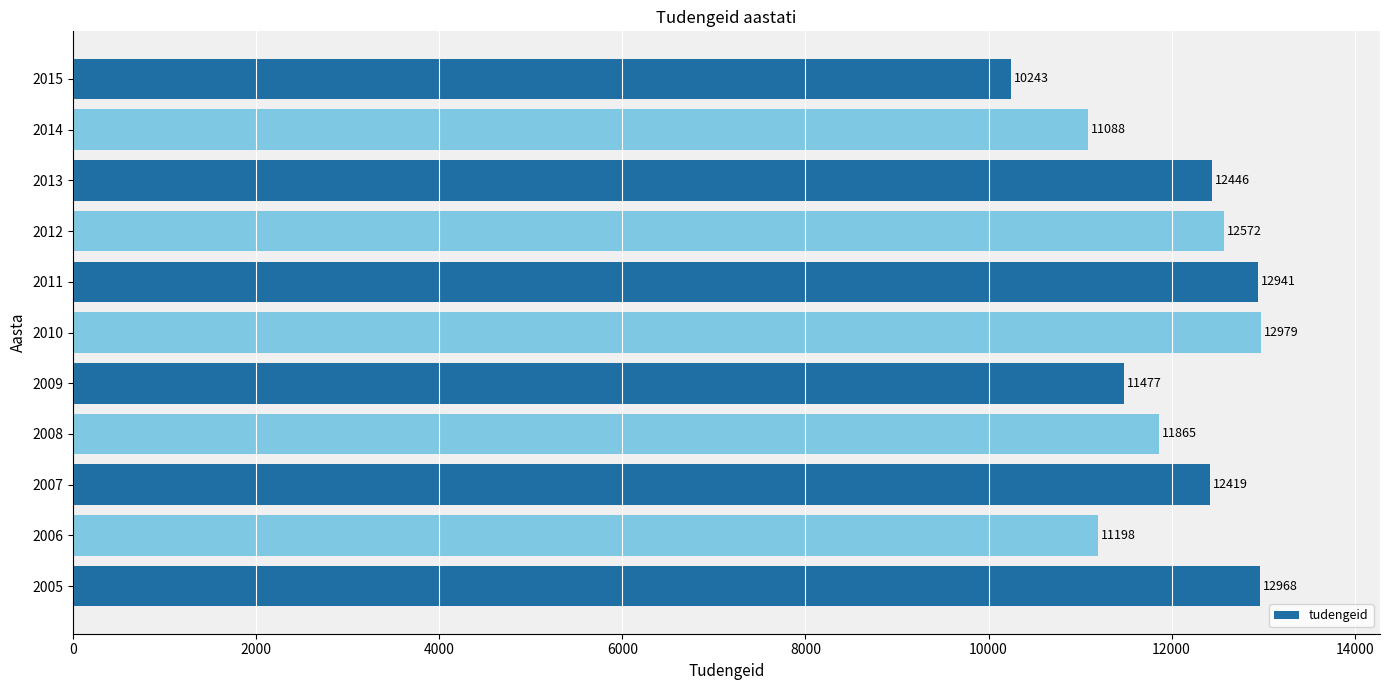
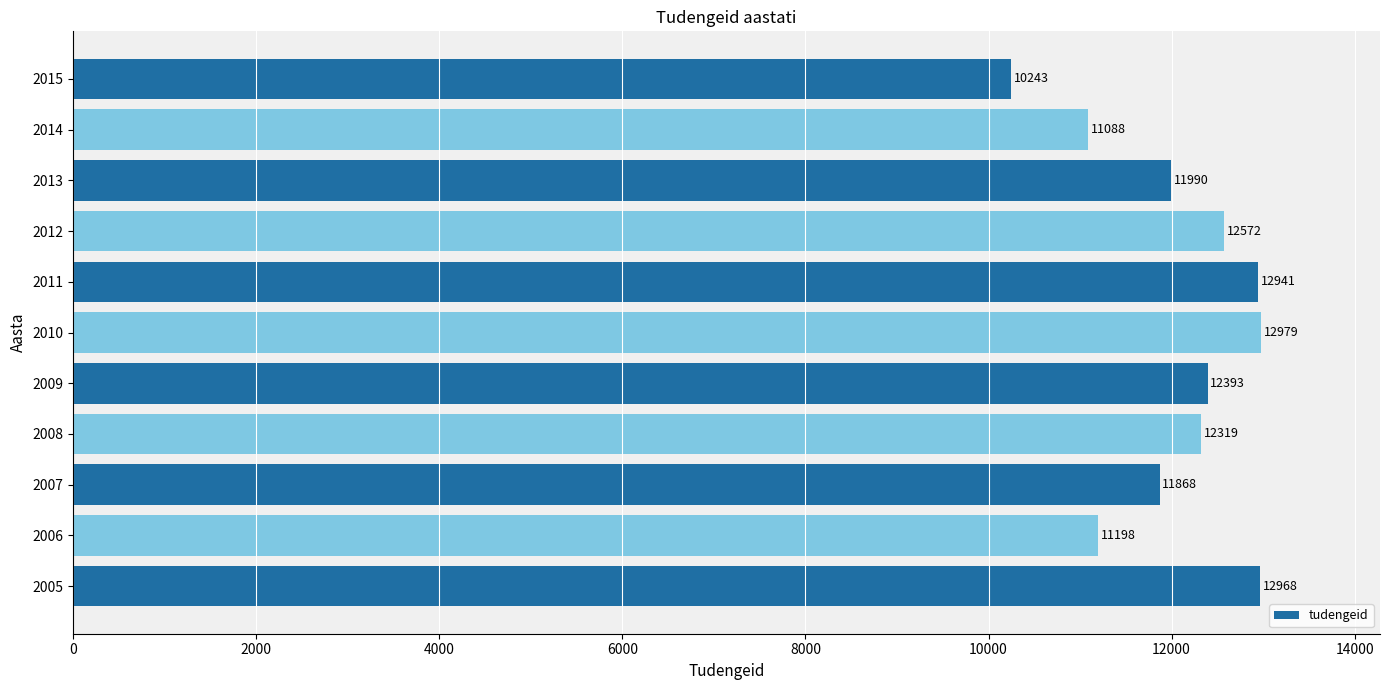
  {
    "2015": 10243,
    "2014": 11088,
-   "2013": 12446,
+   "2013": 11990,
    "2012": 12572,
    "2011": 12941,
    "2010": 12979,
-   "2009": 11477,
-   "2008": 11865,
-   "2007": 12419,
+   "2009": 12393,
+   "2008": 12319,
+   "2007": 11868,
    "2006": 11198,
    "2005": 12968
  }
